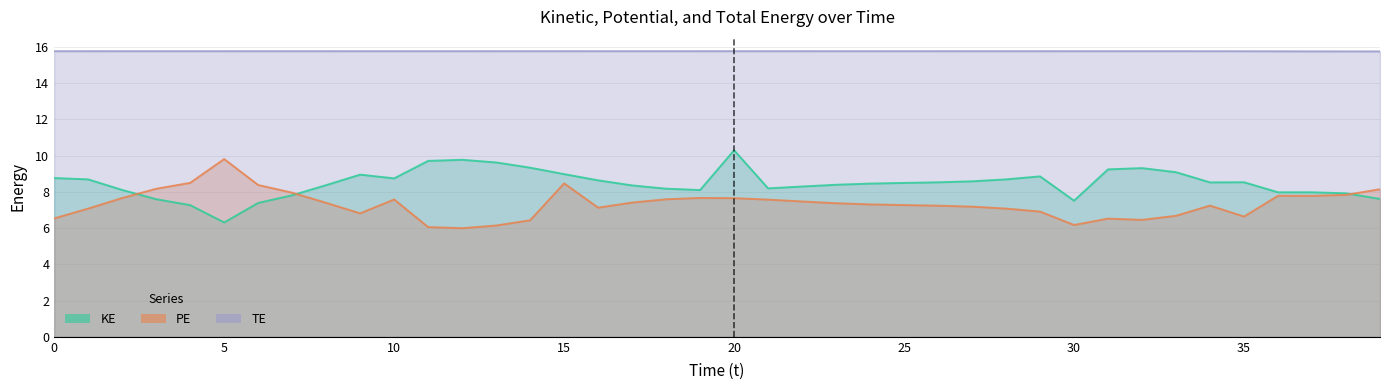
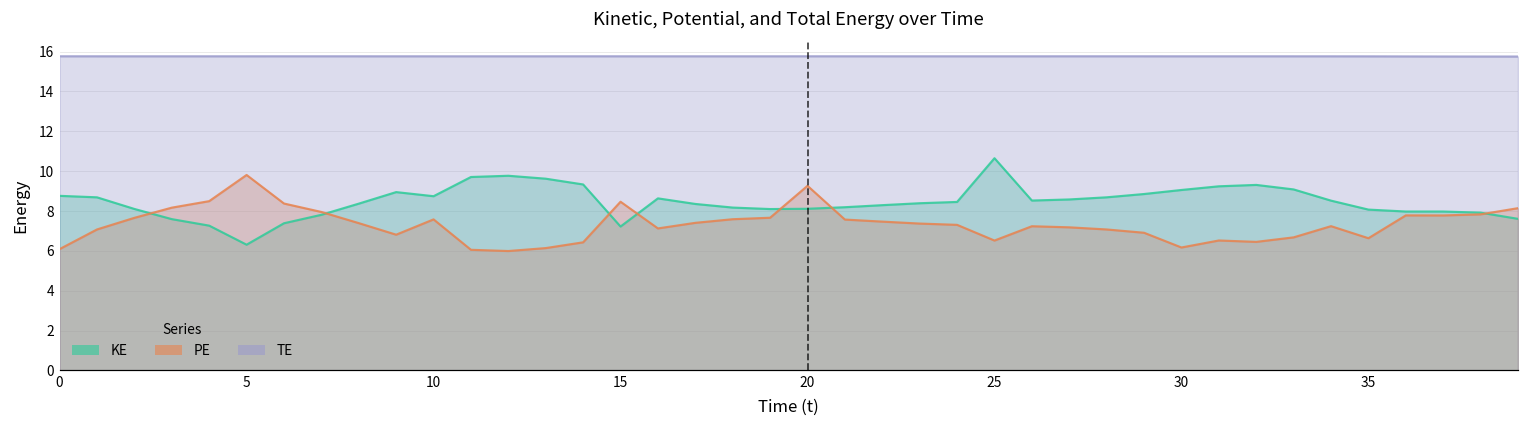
  {
    "KE": {
      "0": 8.8,
      "5": 6.3,
      "10": 8.7,
-     "15": 9.0,
-     "20": 10.3,
-     "25": 8.5,
-     "30": 7.5,
-     "35": 8.5
+     "15": 7.2,
+     "20": 8.1,
+     "25": 10.7,
+     "30": 9.1,
+     "35": 8.1
    },
    "PE": {
-     "0": 6.5,
+     "0": 6.1,
      "5": 9.8,
      "10": 7.6,
      "15": 8.5,
-     "20": 7.7,
-     "25": 7.3,
+     "20": 9.3,
+     "25": 6.5,
      "30": 6.2,
      "35": 6.6
    },
    "TE": {
      "0": 15.8,
      "5": 15.8,
      "10": 15.8,
      "15": 15.8,
      "20": 15.8,
      "25": 15.8,
      "30": 15.8,
      "35": 15.8
    }
  }
